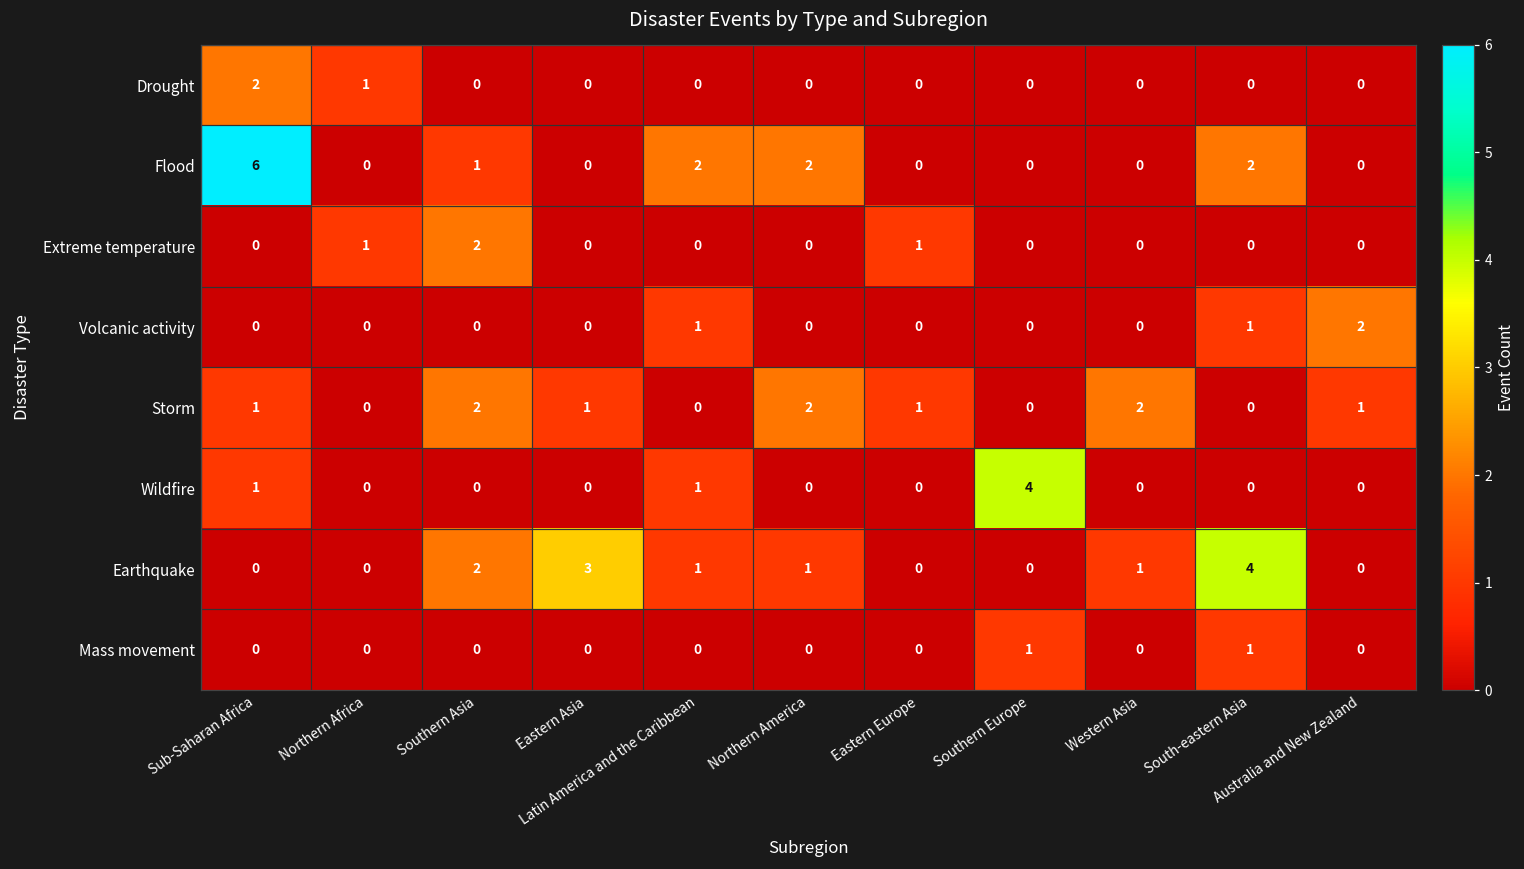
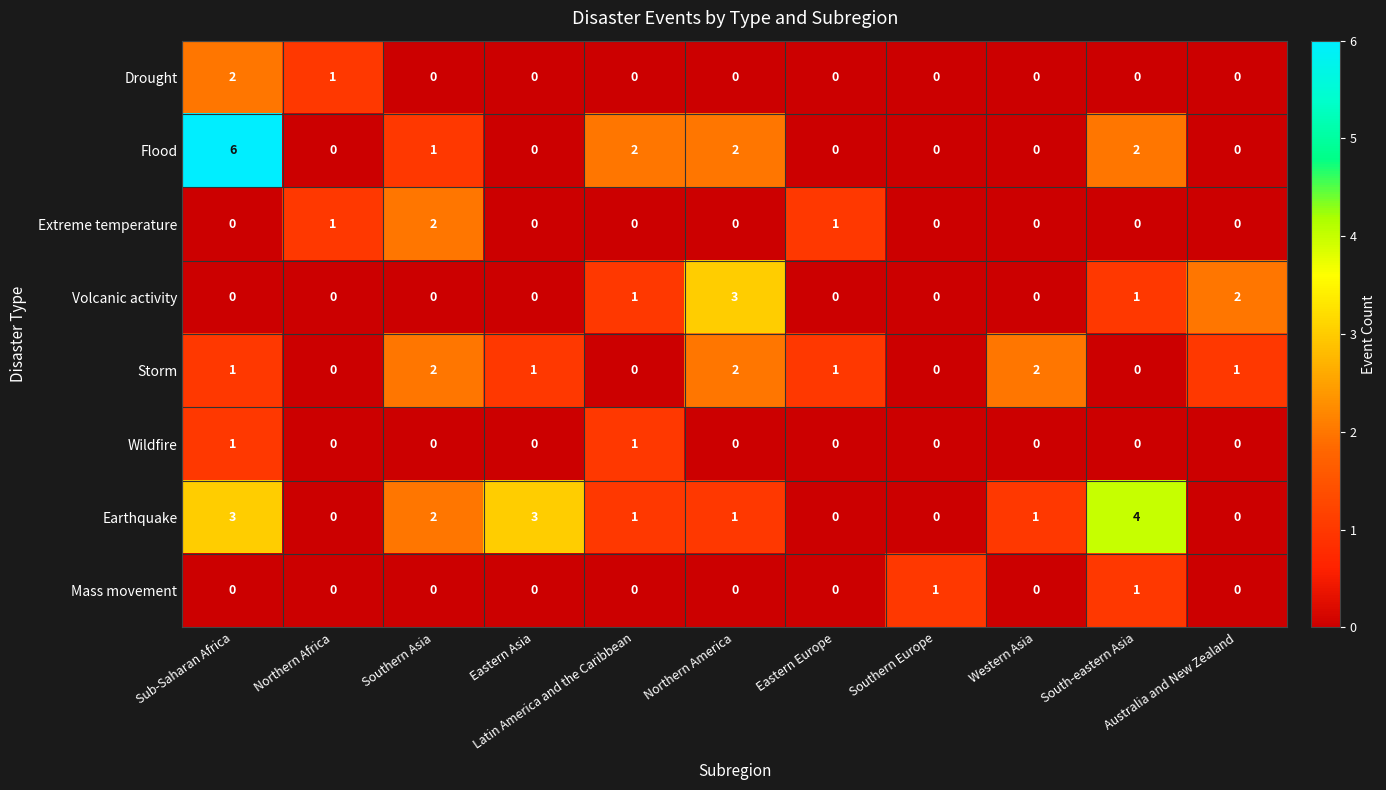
  {
    "Drought": {
      "Sub-Saharan Africa": 2,
      "Northern Africa": 1,
      "Southern Asia": 0,
      "Eastern Asia": 0,
      "Latin America and the Caribbean": 0,
      "Northern America": 0,
      "Eastern Europe": 0,
      "Southern Europe": 0,
      "Western Asia": 0,
      "South-eastern Asia": 0,
      "Australia and New Zealand": 0
    },
    "Flood": {
      "Sub-Saharan Africa": 6,
      "Northern Africa": 0,
      "Southern Asia": 1,
      "Eastern Asia": 0,
      "Latin America and the Caribbean": 2,
      "Northern America": 2,
      "Eastern Europe": 0,
      "Southern Europe": 0,
      "Western Asia": 0,
      "South-eastern Asia": 2,
      "Australia and New Zealand": 0
    },
    "Extreme temperature": {
      "Sub-Saharan Africa": 0,
      "Northern Africa": 1,
      "Southern Asia": 2,
      "Eastern Asia": 0,
      "Latin America and the Caribbean": 0,
      "Northern America": 0,
      "Eastern Europe": 1,
      "Southern Europe": 0,
      "Western Asia": 0,
      "South-eastern Asia": 0,
      "Australia and New Zealand": 0
    },
    "Volcanic activity": {
      "Sub-Saharan Africa": 0,
      "Northern Africa": 0,
      "Southern Asia": 0,
      "Eastern Asia": 0,
      "Latin America and the Caribbean": 1,
-     "Northern America": 0,
+     "Northern America": 3,
      "Eastern Europe": 0,
      "Southern Europe": 0,
      "Western Asia": 0,
      "South-eastern Asia": 1,
      "Australia and New Zealand": 2
    },
    "Storm": {
      "Sub-Saharan Africa": 1,
      "Northern Africa": 0,
      "Southern Asia": 2,
      "Eastern Asia": 1,
      "Latin America and the Caribbean": 0,
      "Northern America": 2,
      "Eastern Europe": 1,
      "Southern Europe": 0,
      "Western Asia": 2,
      "South-eastern Asia": 0,
      "Australia and New Zealand": 1
    },
    "Wildfire": {
      "Sub-Saharan Africa": 1,
      "Northern Africa": 0,
      "Southern Asia": 0,
      "Eastern Asia": 0,
      "Latin America and the Caribbean": 1,
      "Northern America": 0,
      "Eastern Europe": 0,
-     "Southern Europe": 4,
+     "Southern Europe": 0,
      "Western Asia": 0,
      "South-eastern Asia": 0,
      "Australia and New Zealand": 0
    },
    "Earthquake": {
-     "Sub-Saharan Africa": 0,
+     "Sub-Saharan Africa": 3,
      "Northern Africa": 0,
      "Southern Asia": 2,
      "Eastern Asia": 3,
      "Latin America and the Caribbean": 1,
      "Northern America": 1,
      "Eastern Europe": 0,
      "Southern Europe": 0,
      "Western Asia": 1,
      "South-eastern Asia": 4,
      "Australia and New Zealand": 0
    },
    "Mass movement": {
      "Sub-Saharan Africa": 0,
      "Northern Africa": 0,
      "Southern Asia": 0,
      "Eastern Asia": 0,
      "Latin America and the Caribbean": 0,
      "Northern America": 0,
      "Eastern Europe": 0,
      "Southern Europe": 1,
      "Western Asia": 0,
      "South-eastern Asia": 1,
      "Australia and New Zealand": 0
    }
  }
